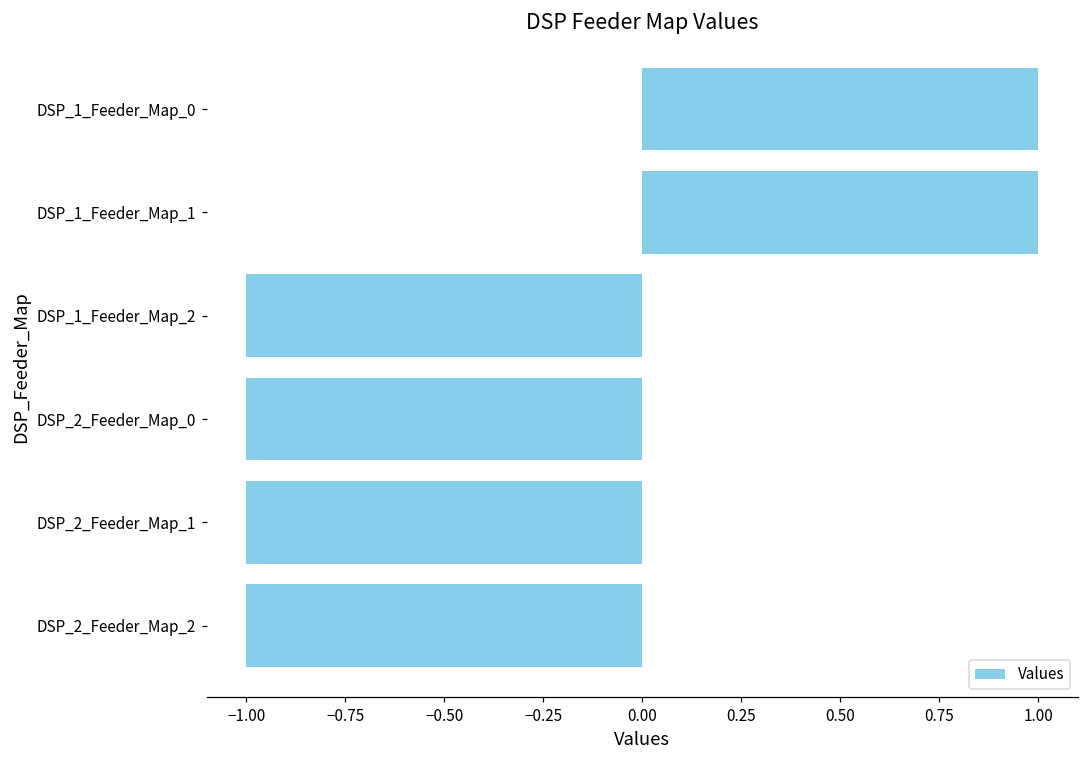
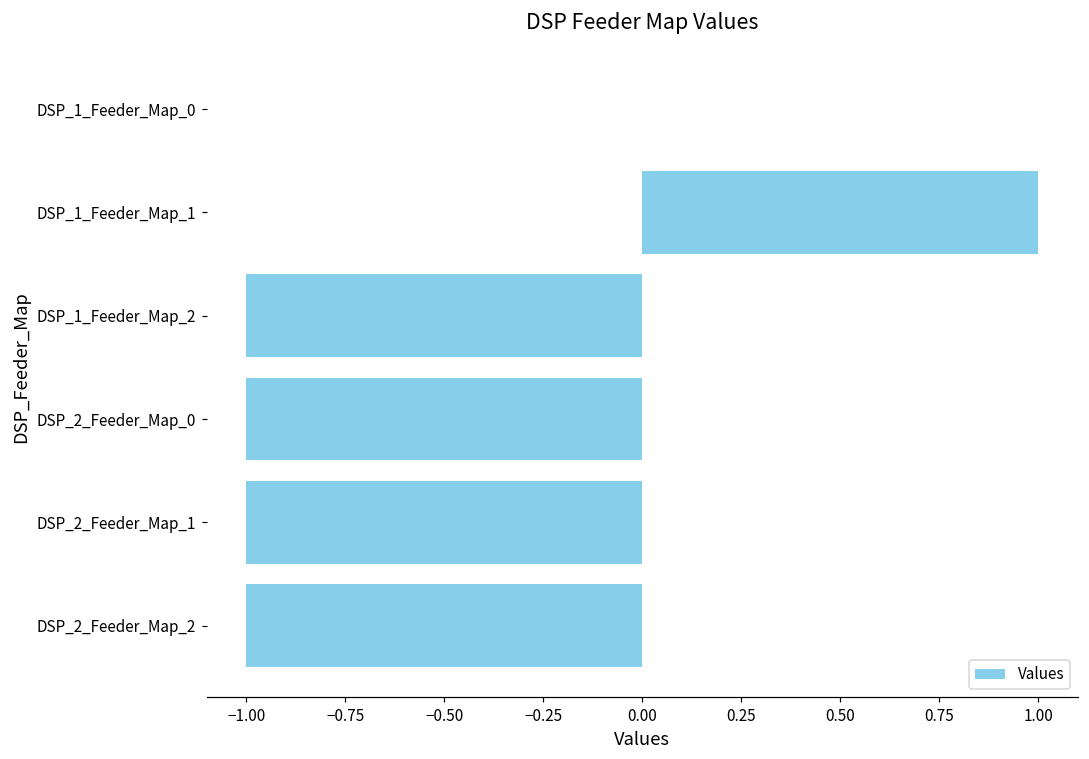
  {
-   "DSP_1_Feeder_Map_0": 1,
+   "DSP_1_Feeder_Map_0": 0,
    "DSP_1_Feeder_Map_1": 1,
    "DSP_1_Feeder_Map_2": -1,
    "DSP_2_Feeder_Map_0": -1,
    "DSP_2_Feeder_Map_1": -1,
    "DSP_2_Feeder_Map_2": -1
  }
